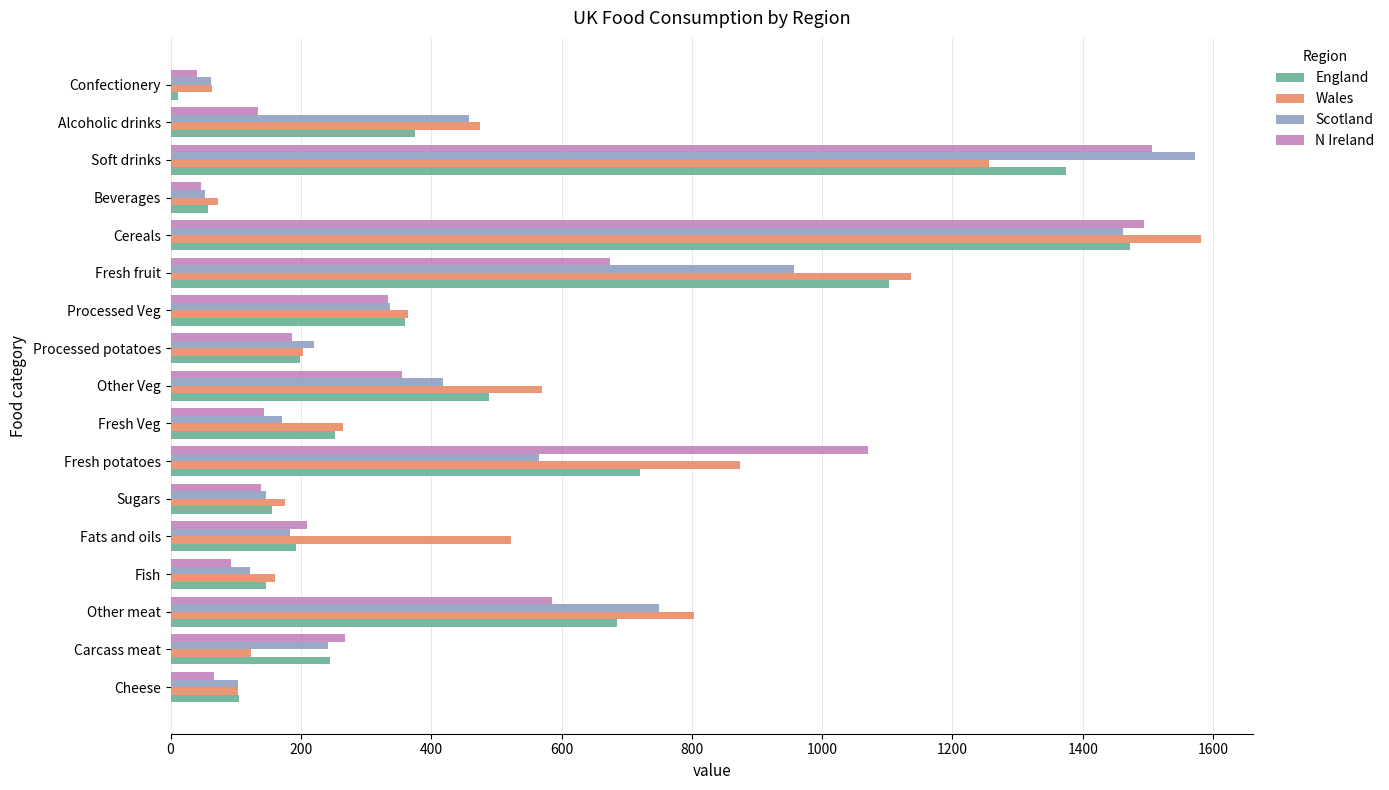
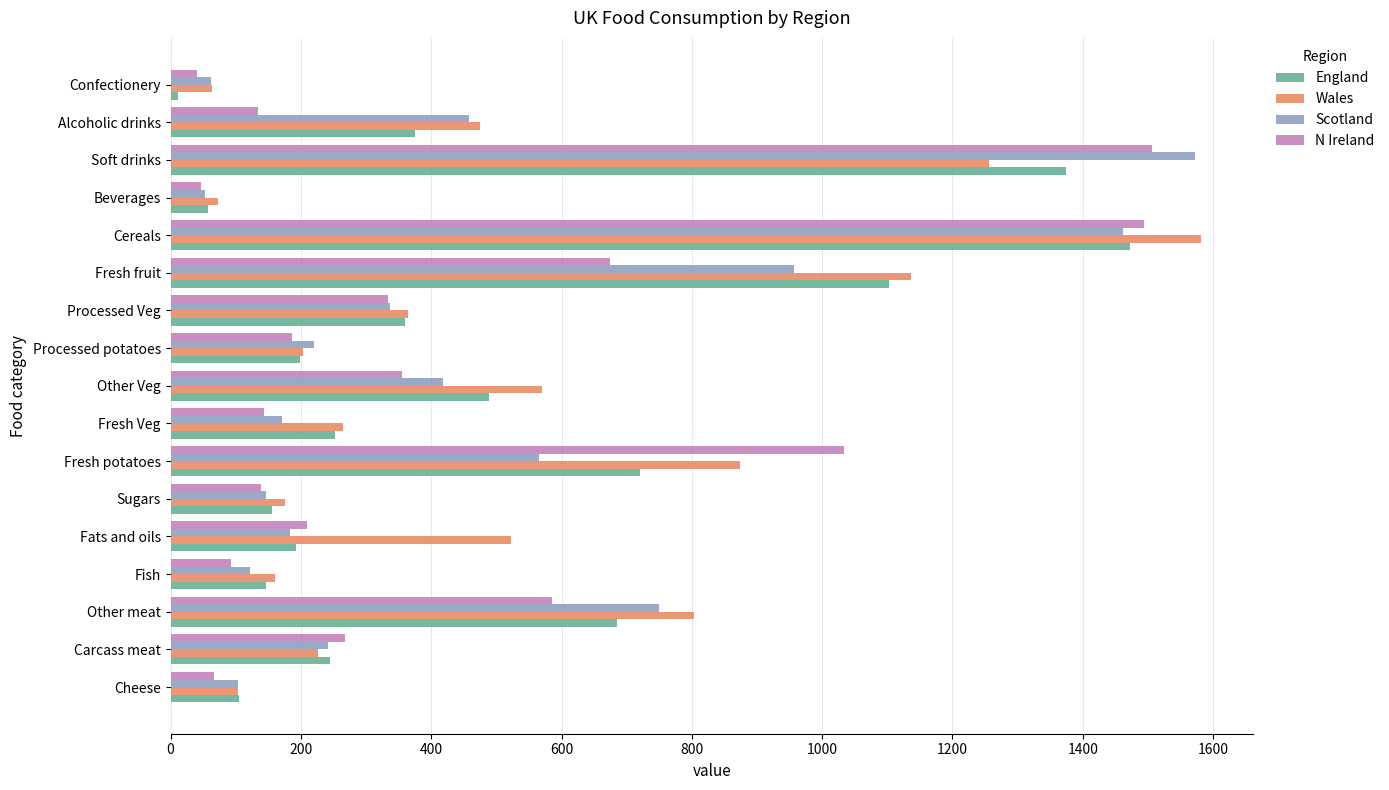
  {
    "England": {
      "Confectionery": 10,
      "Alcoholic drinks": 380,
      "Soft drinks": 1370,
      "Beverages": 60,
      "Cereals": 1470,
      "Fresh fruit": 1100,
      "Processed Veg": 360,
      "Processed potatoes": 200,
      "Other Veg": 490,
      "Fresh Veg": 250,
      "Fresh potatoes": 720,
      "Sugars": 160,
      "Fats and oils": 190,
      "Fish": 150,
      "Other meat": 690,
      "Carcass meat": 250,
      "Cheese": 110
    },
    "Wales": {
      "Confectionery": 60,
      "Alcoholic drinks": 480,
      "Soft drinks": 1260,
      "Beverages": 70,
      "Cereals": 1580,
      "Fresh fruit": 1140,
      "Processed Veg": 370,
      "Processed potatoes": 200,
      "Other Veg": 570,
      "Fresh Veg": 270,
      "Fresh potatoes": 870,
      "Sugars": 180,
      "Fats and oils": 520,
      "Fish": 160,
      "Other meat": 800,
-     "Carcass meat": 120,
+     "Carcass meat": 230,
      "Cheese": 100
    },
    "Scotland": {
      "Confectionery": 60,
      "Alcoholic drinks": 460,
      "Soft drinks": 1570,
      "Beverages": 50,
      "Cereals": 1460,
      "Fresh fruit": 960,
      "Processed Veg": 340,
      "Processed potatoes": 220,
      "Other Veg": 420,
      "Fresh Veg": 170,
      "Fresh potatoes": 570,
      "Sugars": 150,
      "Fats and oils": 180,
      "Fish": 120,
      "Other meat": 750,
      "Carcass meat": 240,
      "Cheese": 100
    },
    "N Ireland": {
      "Confectionery": 40,
      "Alcoholic drinks": 140,
      "Soft drinks": 1510,
      "Beverages": 50,
      "Cereals": 1490,
      "Fresh fruit": 670,
      "Processed Veg": 330,
      "Processed potatoes": 190,
      "Other Veg": 360,
      "Fresh Veg": 140,
-     "Fresh potatoes": 1070,
+     "Fresh potatoes": 1030,
      "Sugars": 140,
      "Fats and oils": 210,
      "Fish": 90,
      "Other meat": 590,
      "Carcass meat": 270,
      "Cheese": 70
    }
  }
